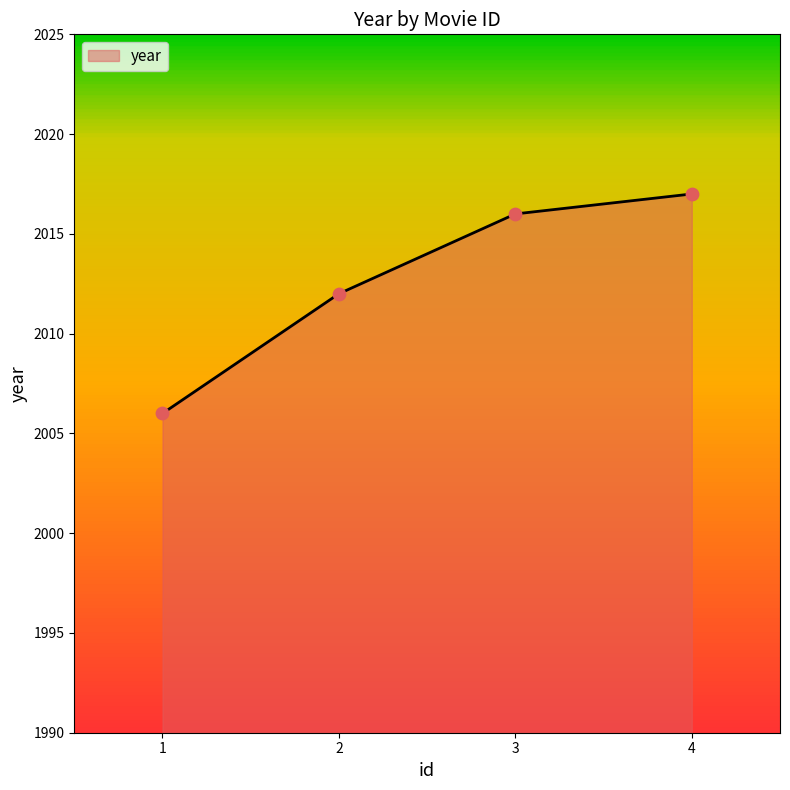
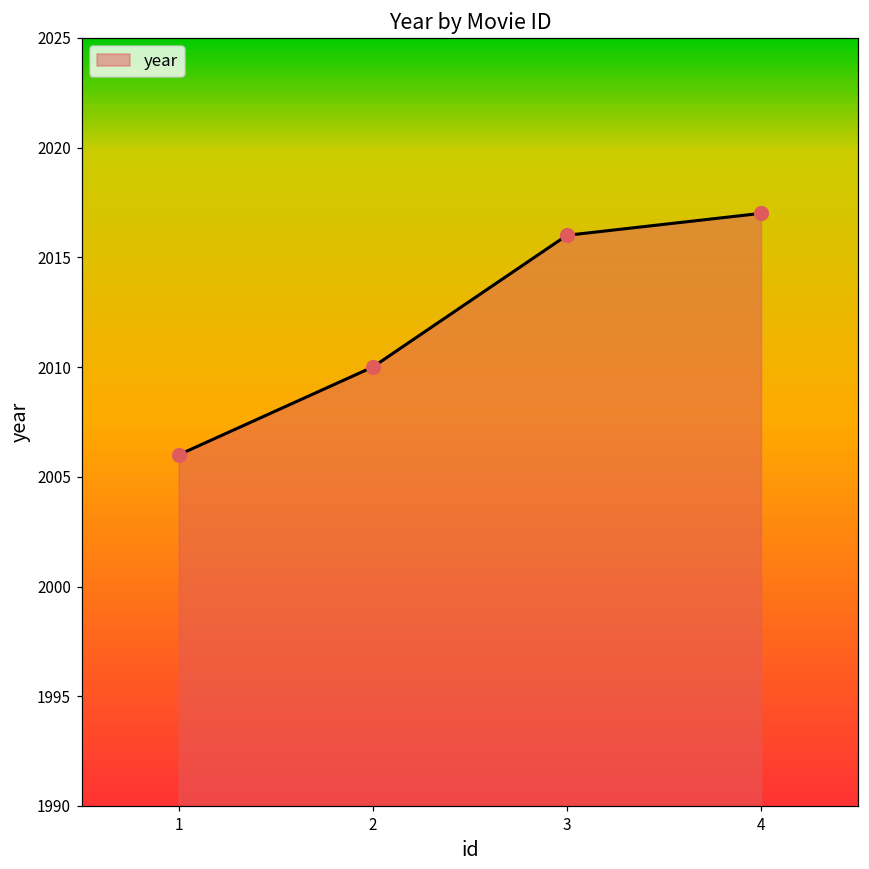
  {
    "1": 2006,
-   "2": 2012,
+   "2": 2010,
    "3": 2016,
    "4": 2017
  }
